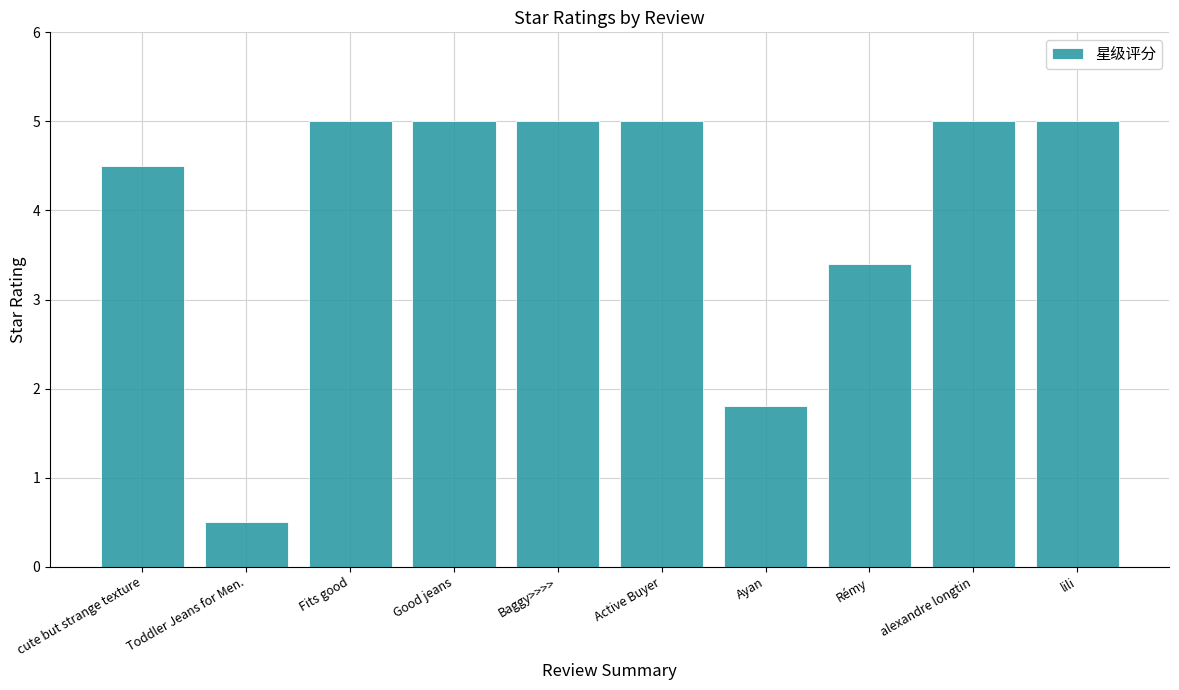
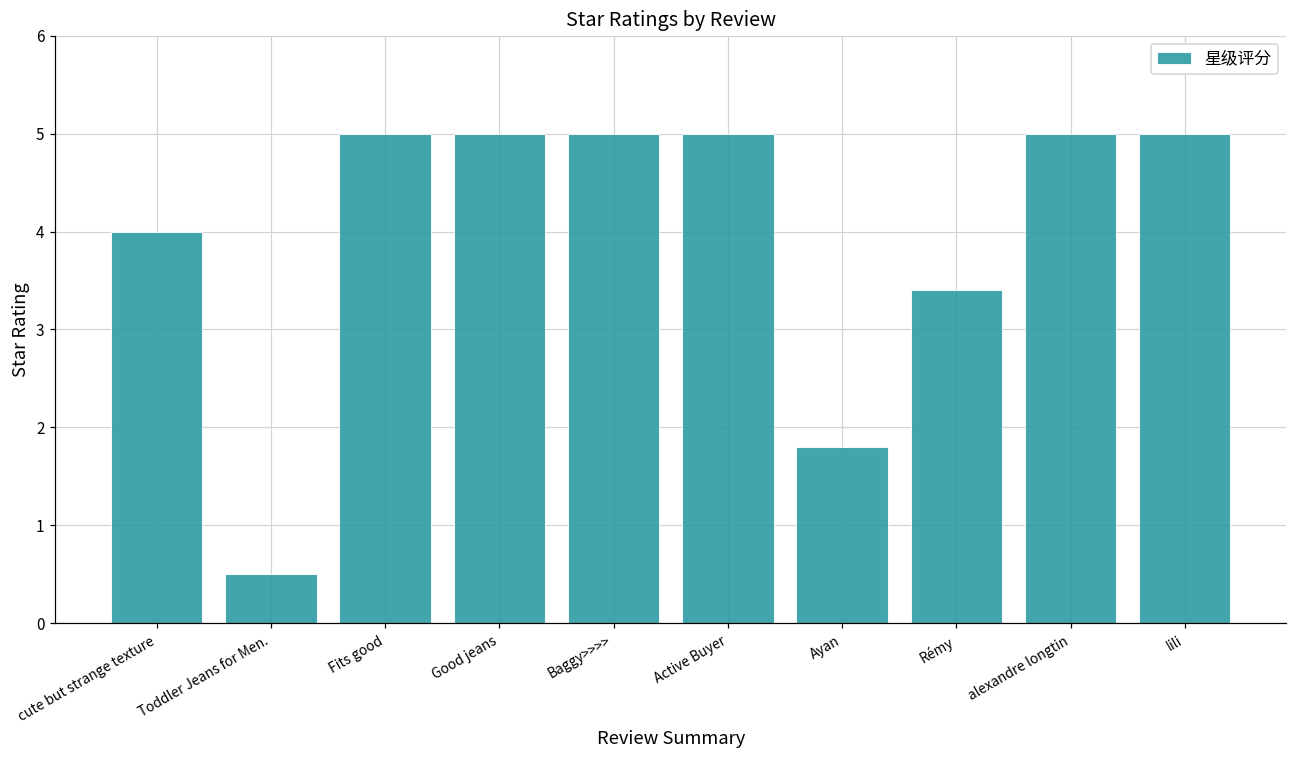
  {
-   "cute but strange texture": 4.5,
+   "cute but strange texture": 4.0,
    "Toddler Jeans for Men.": 0.5,
    "Fits good": 5.0,
    "Good jeans": 5.0,
    "Baggy>>>>": 5.0,
    "Active Buyer": 5.0,
    "Ayan": 1.8,
    "Rémy": 3.4,
    "alexandre longtin": 5.0,
    "lili": 5.0
  }
